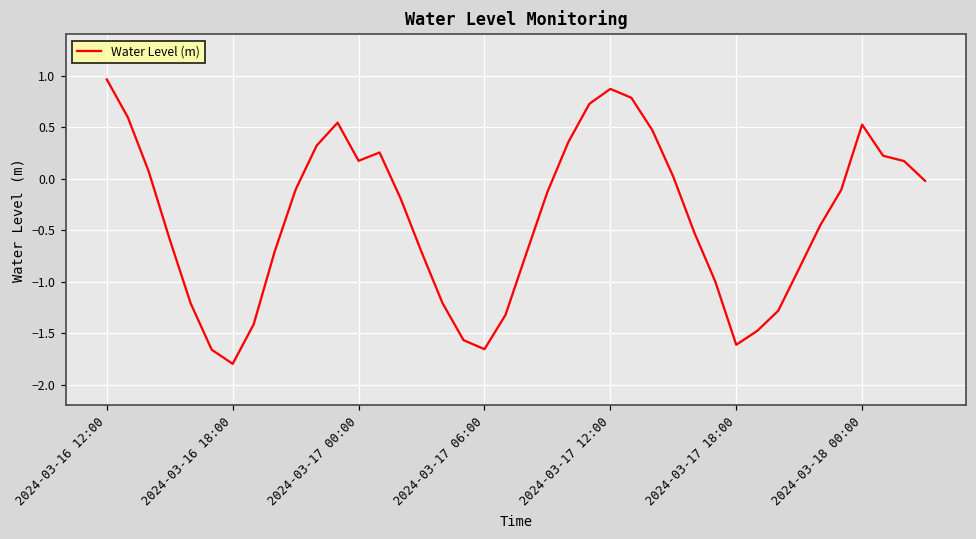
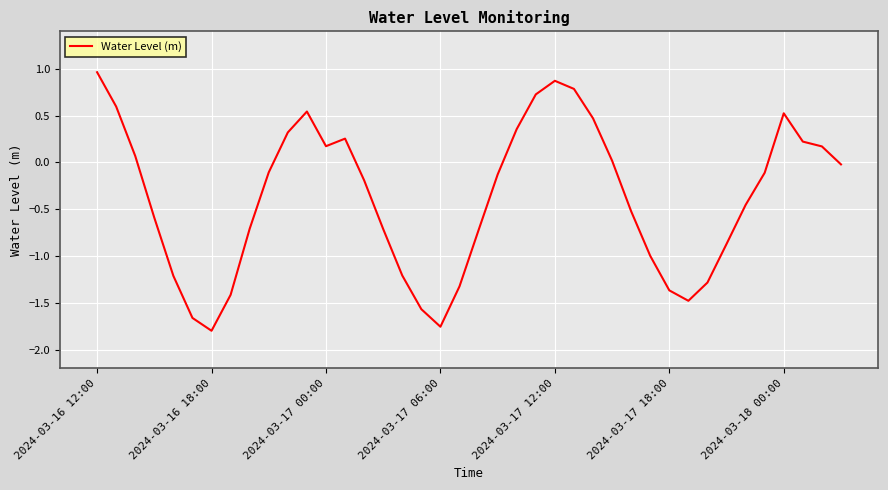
  {
    "2024-03-16 12:00": 1.0,
    "2024-03-16 18:00": -1.8,
    "2024-03-17 00:00": 0.2,
-   "2024-03-17 06:00": -1.7,
+   "2024-03-17 06:00": -1.8,
    "2024-03-17 12:00": 0.9,
-   "2024-03-17 18:00": -1.6,
+   "2024-03-17 18:00": -1.4,
    "2024-03-18 00:00": 0.5
  }
